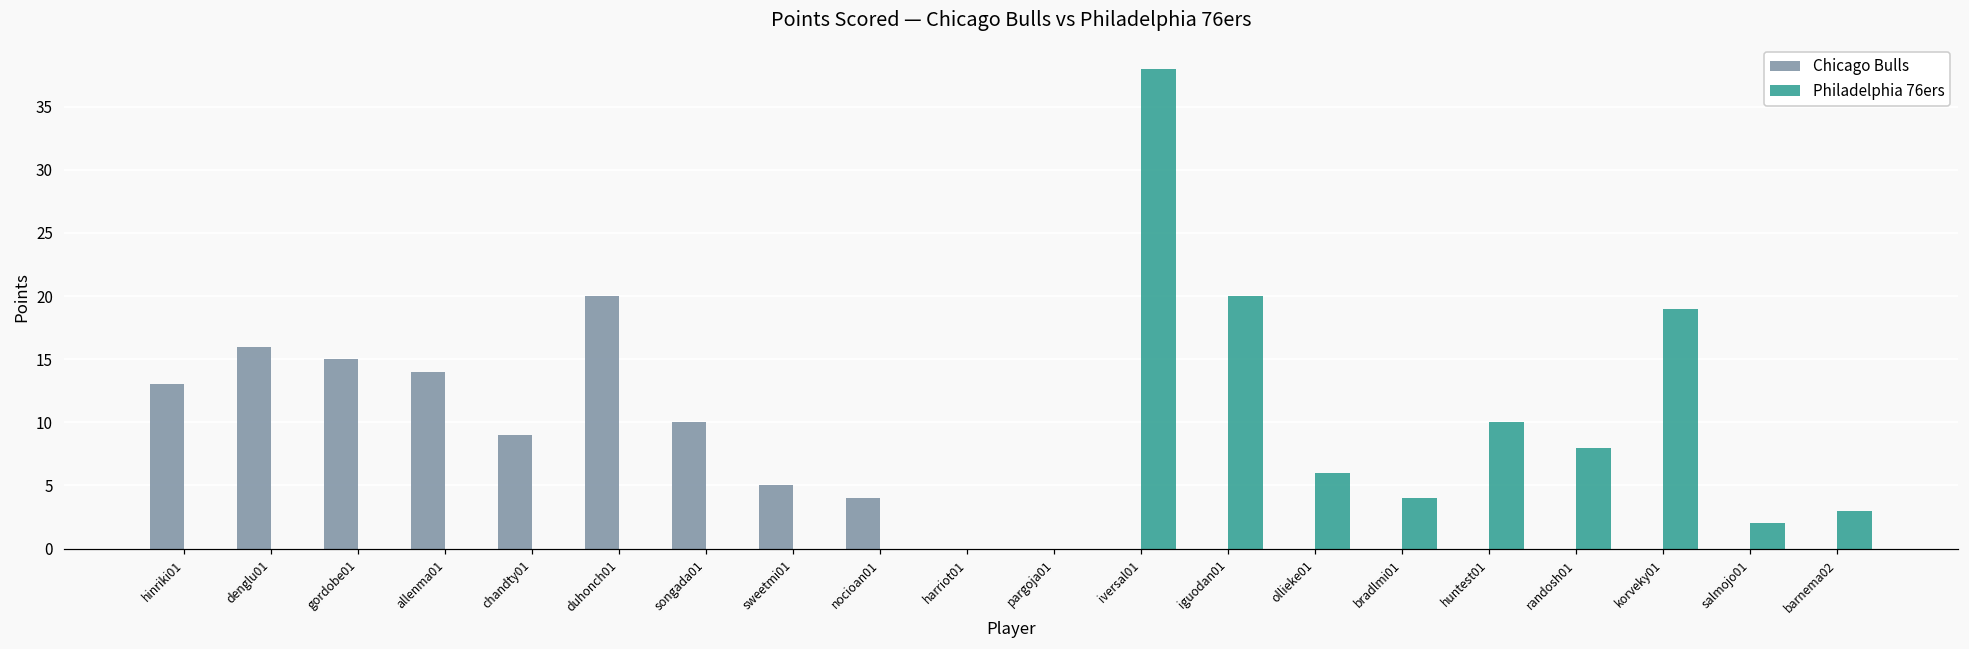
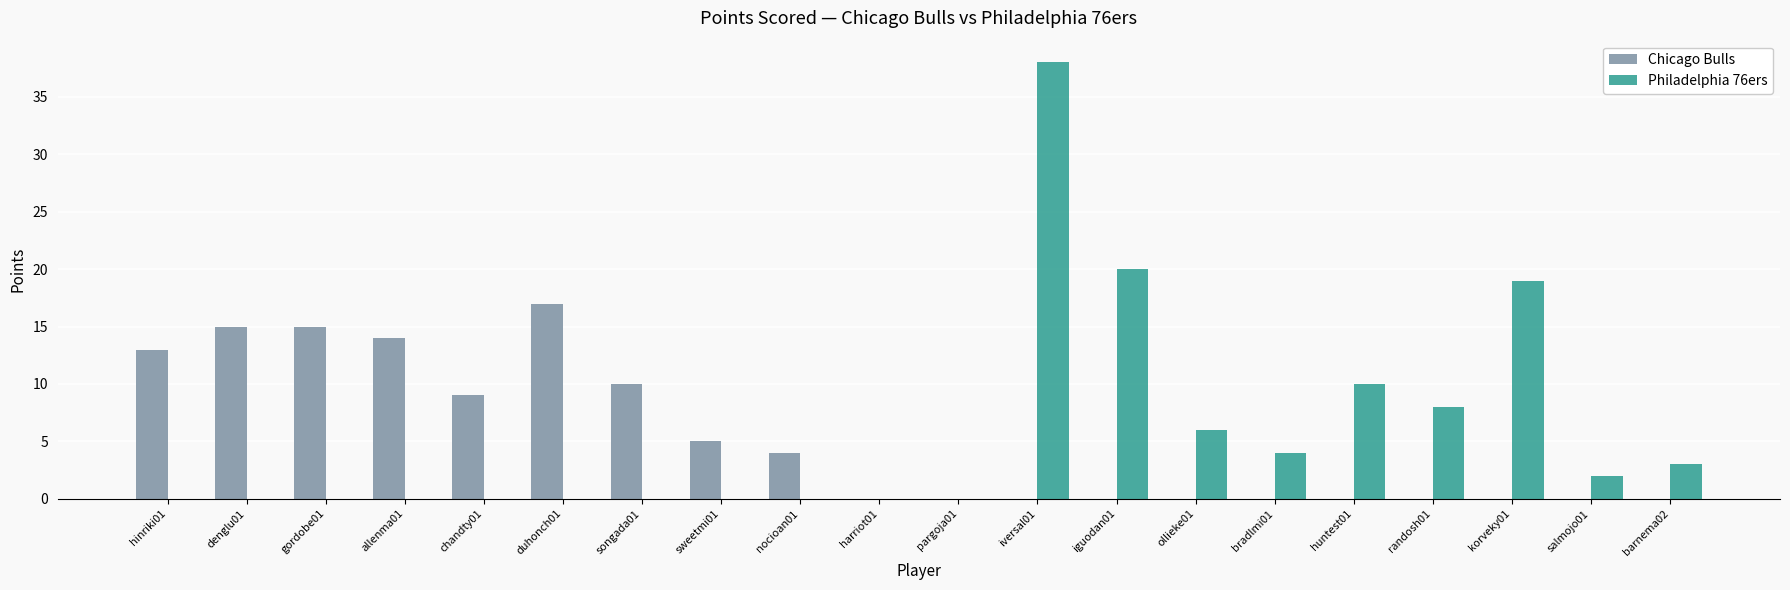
  {
    "Chicago Bulls": {
      "hinriki01": 13,
-     "denglu01": 16,
+     "denglu01": 15,
      "gordobe01": 15,
      "allenma01": 14,
      "chandty01": 9,
-     "duhonch01": 20,
+     "duhonch01": 17,
      "songada01": 10,
      "sweetmi01": 5,
      "nocioan01": 4,
      "harriot01": 0,
      "pargoja01": 0,
      "iversal01": 0,
      "iguodan01": 0,
      "ollieke01": 0,
      "bradlmi01": 0,
      "huntest01": 0,
      "randosh01": 0,
      "korveky01": 0,
      "salmojo01": 0,
      "barnema02": 0
    },
    "Philadelphia 76ers": {
      "hinriki01": 0,
      "denglu01": 0,
      "gordobe01": 0,
      "allenma01": 0,
      "chandty01": 0,
      "duhonch01": 0,
      "songada01": 0,
      "sweetmi01": 0,
      "nocioan01": 0,
      "harriot01": 0,
      "pargoja01": 0,
      "iversal01": 38,
      "iguodan01": 20,
      "ollieke01": 6,
      "bradlmi01": 4,
      "huntest01": 10,
      "randosh01": 8,
      "korveky01": 19,
      "salmojo01": 2,
      "barnema02": 3
    }
  }
